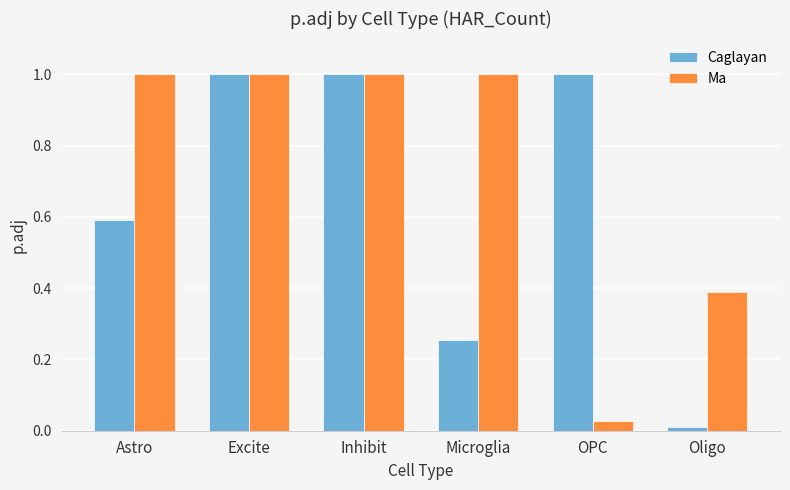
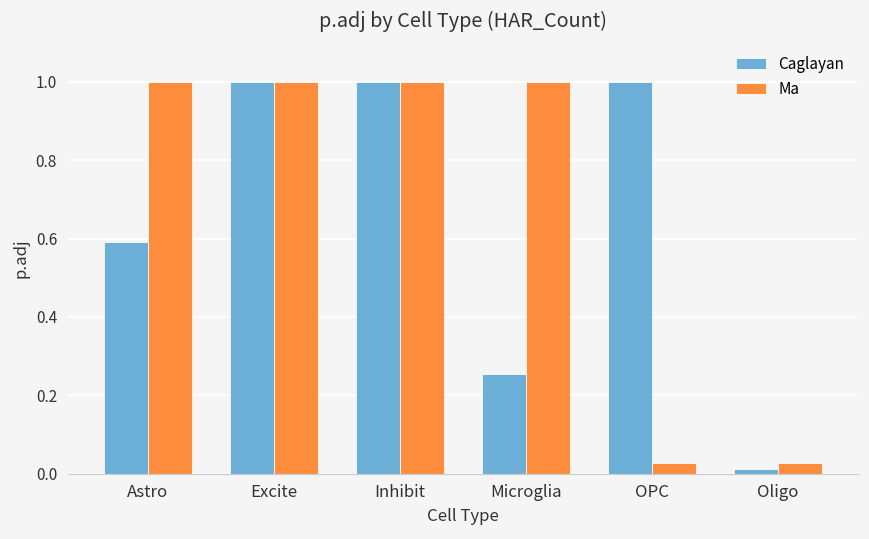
  {
    "Caglayan": {
      "Astro": 0.59,
      "Excite": 1.00,
      "Inhibit": 1.00,
      "Microglia": 0.25,
      "OPC": 1.00,
      "Oligo": 0.01
    },
    "Ma": {
      "Astro": 1.00,
      "Excite": 1.00,
      "Inhibit": 1.00,
      "Microglia": 1.00,
      "OPC": 0.03,
-     "Oligo": 0.39
+     "Oligo": 0.03
    }
  }
